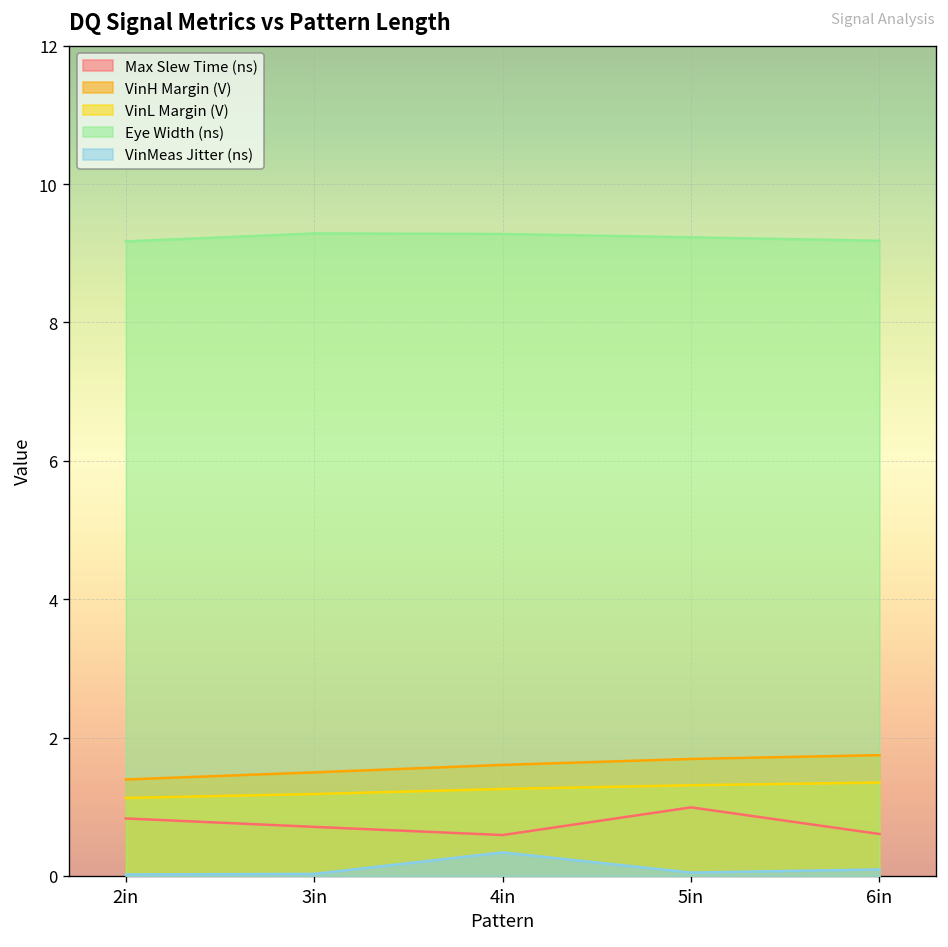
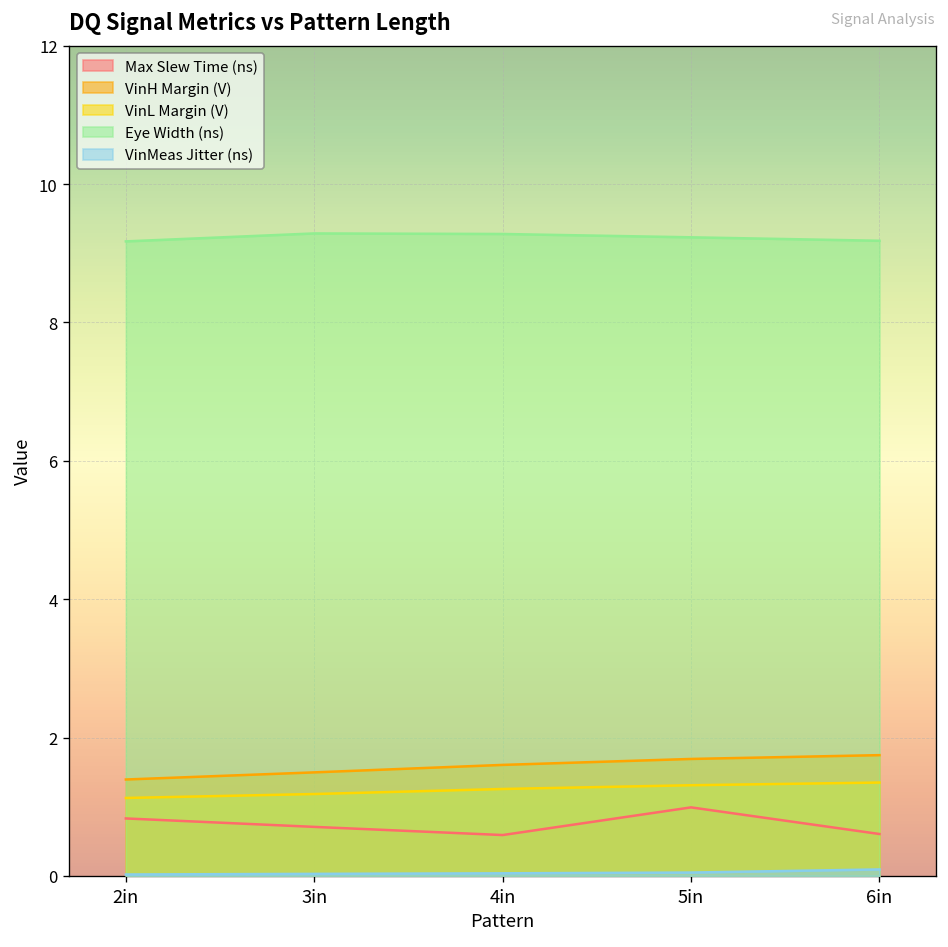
  {
    "Max Slew Time (ns)": {
      "2in": 0.8,
      "3in": 0.7,
      "4in": 0.6,
      "5in": 1.0,
      "6in": 0.6
    },
    "Eye Width (ns)": {
      "2in": 9.2,
      "3in": 9.3,
      "4in": 9.3,
      "5in": 9.2,
      "6in": 9.2
    },
    "VinMeas Jitter (ns)": {
      "2in": 0.0,
      "3in": 0.0,
-     "4in": 0.3,
+     "4in": 0.0,
      "5in": 0.0,
      "6in": 0.1
    }
  }
